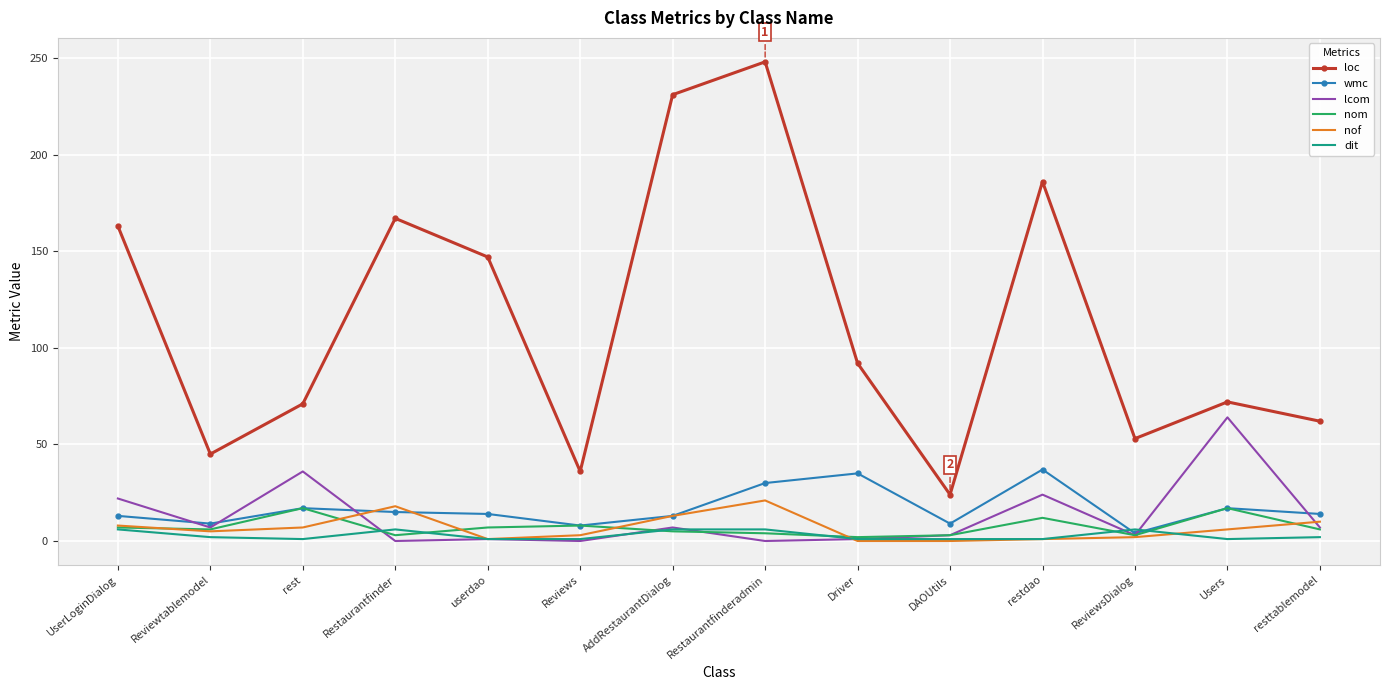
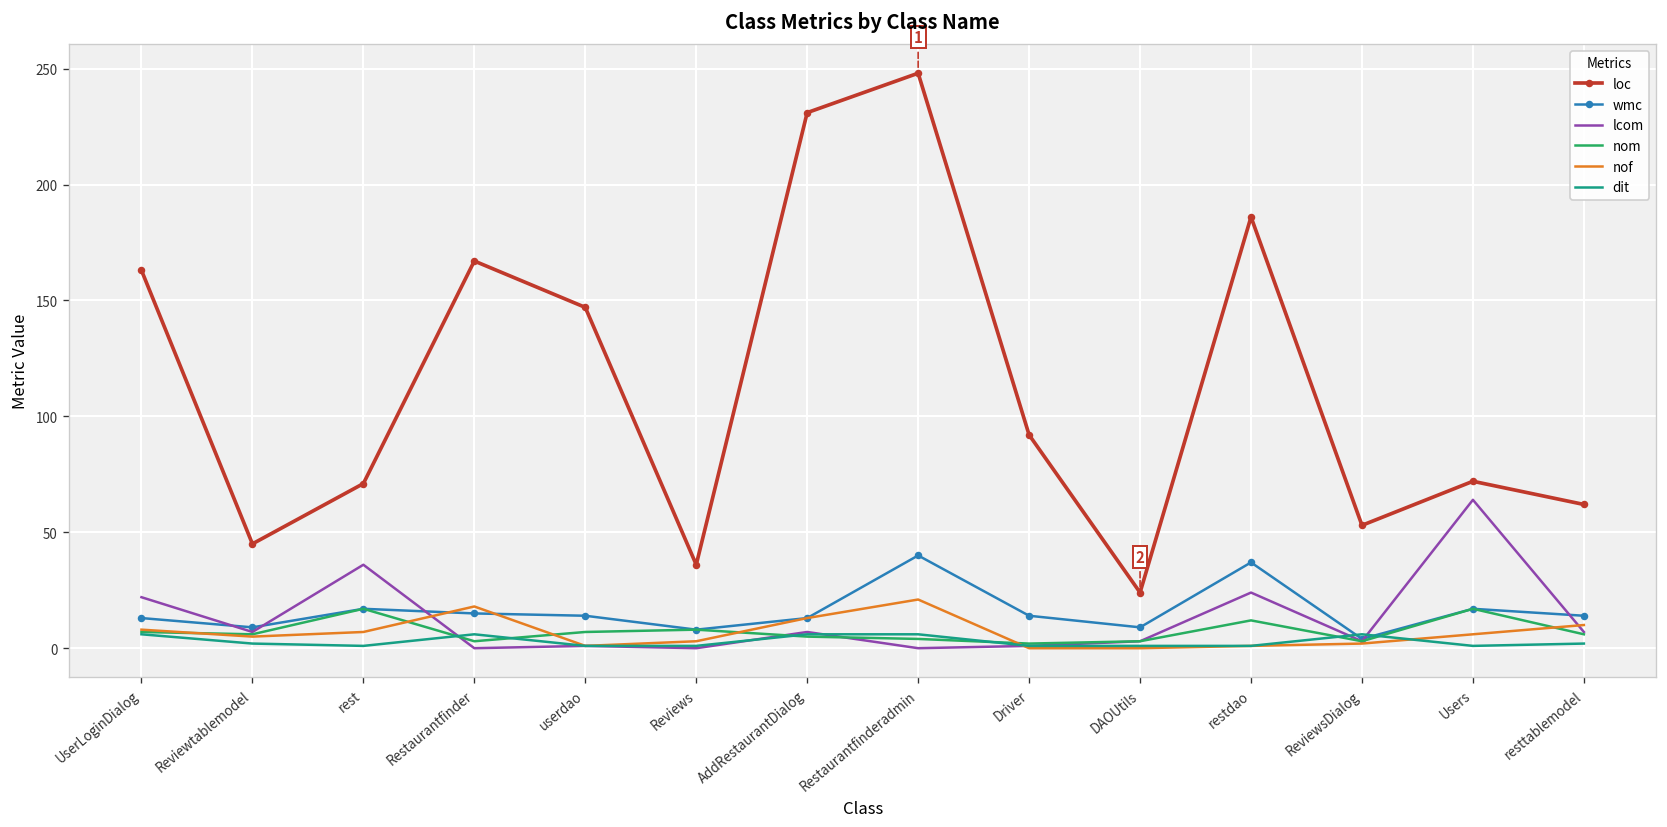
  {
    "loc": {
      "UserLoginDialog": 163,
      "Reviewtablemodel": 45,
      "rest": 71,
      "Restaurantfinder": 167,
      "userdao": 147,
      "Reviews": 36,
      "AddRestaurantDialog": 231,
      "Driver": 92,
      "restdao": 186,
      "ReviewsDialog": 53,
      "Users": 72,
      "resttablemodel": 62
    },
    "wmc": {
      "UserLoginDialog": 13,
      "Reviewtablemodel": 9,
      "Restaurantfinder": 15,
      "userdao": 14,
-     "Restaurantfinderadmin": 30,
-     "Driver": 35,
+     "Restaurantfinderadmin": 40,
+     "Driver": 14,
      "DAOUtils": 9,
      "restdao": 37,
      "resttablemodel": 14
    },
    "lcom": {
      "UserLoginDialog": 22,
      "rest": 36,
      "Restaurantfinder": 0,
      "Restaurantfinderadmin": 0,
      "restdao": 24,
      "Users": 64
    },
    "nof": {
      "rest": 7,
      "Restaurantfinder": 18,
      "Reviews": 3,
      "Restaurantfinderadmin": 21,
      "Users": 6,
      "resttablemodel": 10
    }
  }
